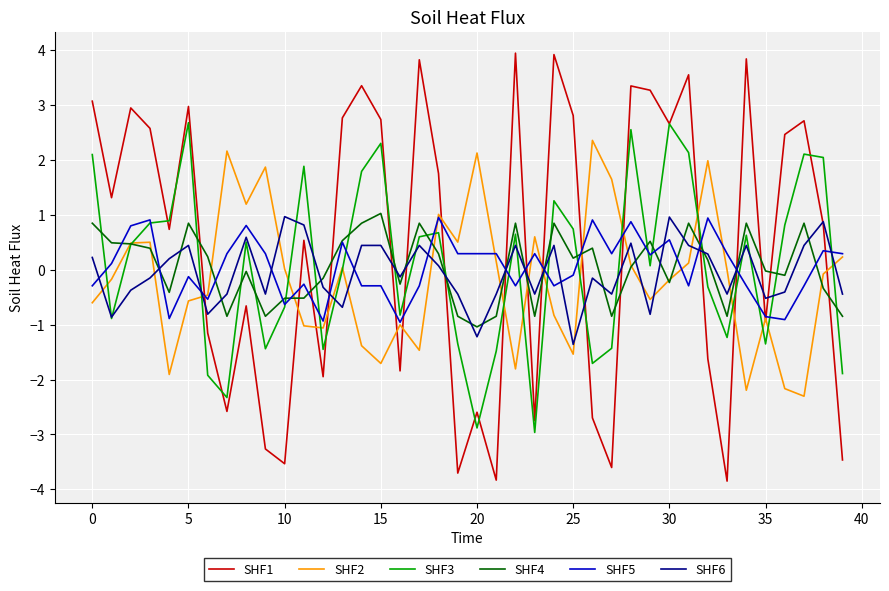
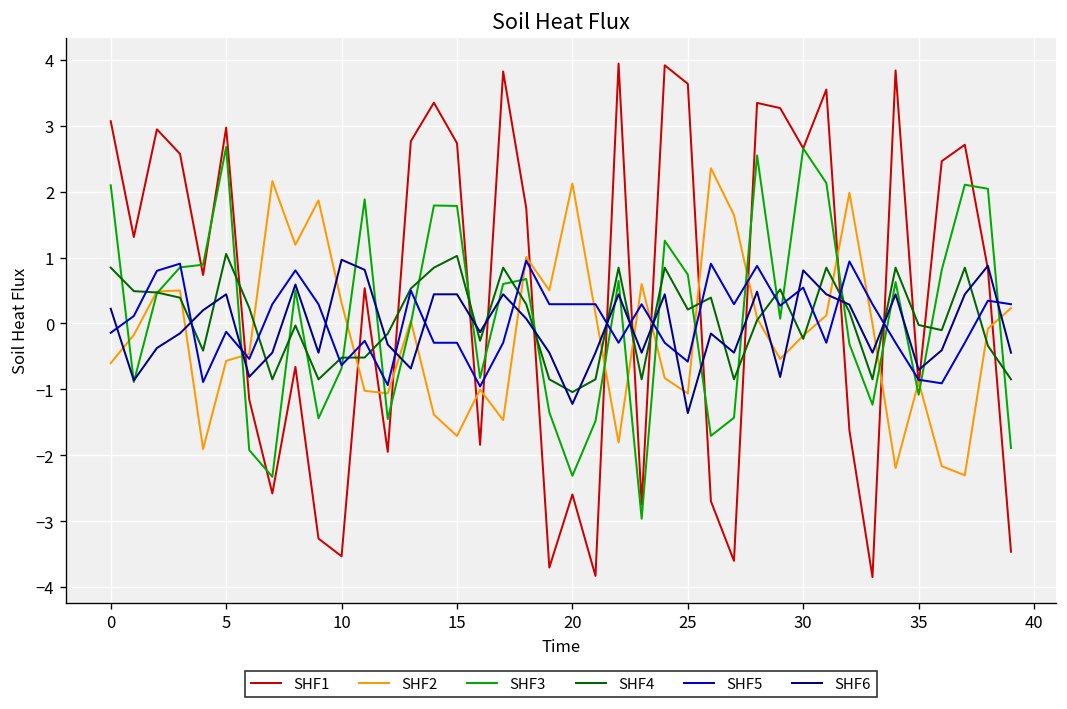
  {
    "SHF1": {
      "0": 3.1,
      "5": 3.0,
      "10": -3.5,
      "15": 2.7,
      "20": -2.6,
-     "25": 2.8,
+     "25": 3.6,
      "35": -0.9
    },
    "SHF2": {
      "0": -0.6,
      "5": -0.6,
-     "10": 0.0,
+     "10": 0.3,
      "15": -1.7,
      "20": 2.1,
-     "25": -1.5,
+     "25": -1.1,
      "30": -0.2
    },
    "SHF3": {
      "0": 2.1,
      "5": 2.7,
      "10": -0.7,
-     "15": 2.3,
-     "20": -2.9,
+     "15": 1.8,
+     "20": -2.3,
      "25": 0.7,
-     "35": -1.4
+     "35": -1.1
    },
    "SHF4": {
      "0": 0.8,
-     "5": 0.8,
+     "5": 1.1,
      "10": -0.5,
      "15": 1.0,
      "20": -1.0,
      "25": 0.2,
      "30": -0.2,
      "35": 0.0
    },
    "SHF5": {
-     "0": -0.3,
+     "0": -0.1,
      "5": -0.1,
      "10": -0.6,
      "15": -0.3,
      "20": 0.3,
-     "25": -0.1,
+     "25": -0.6,
      "30": 0.5
    },
    "SHF6": {
      "0": 0.2,
      "5": 0.4,
      "10": 1.0,
      "15": 0.4,
      "20": -1.2,
      "25": -1.4,
-     "30": 1.0,
-     "35": -0.5
+     "30": 0.8,
+     "35": -0.7
    }
  }
